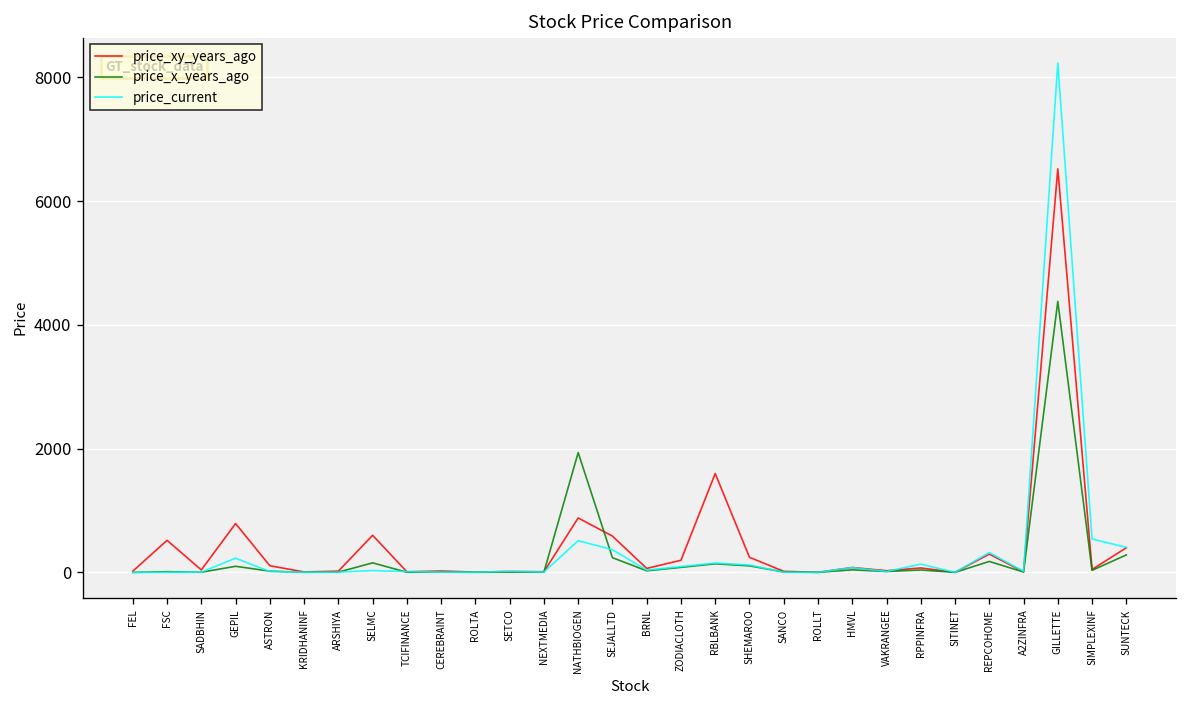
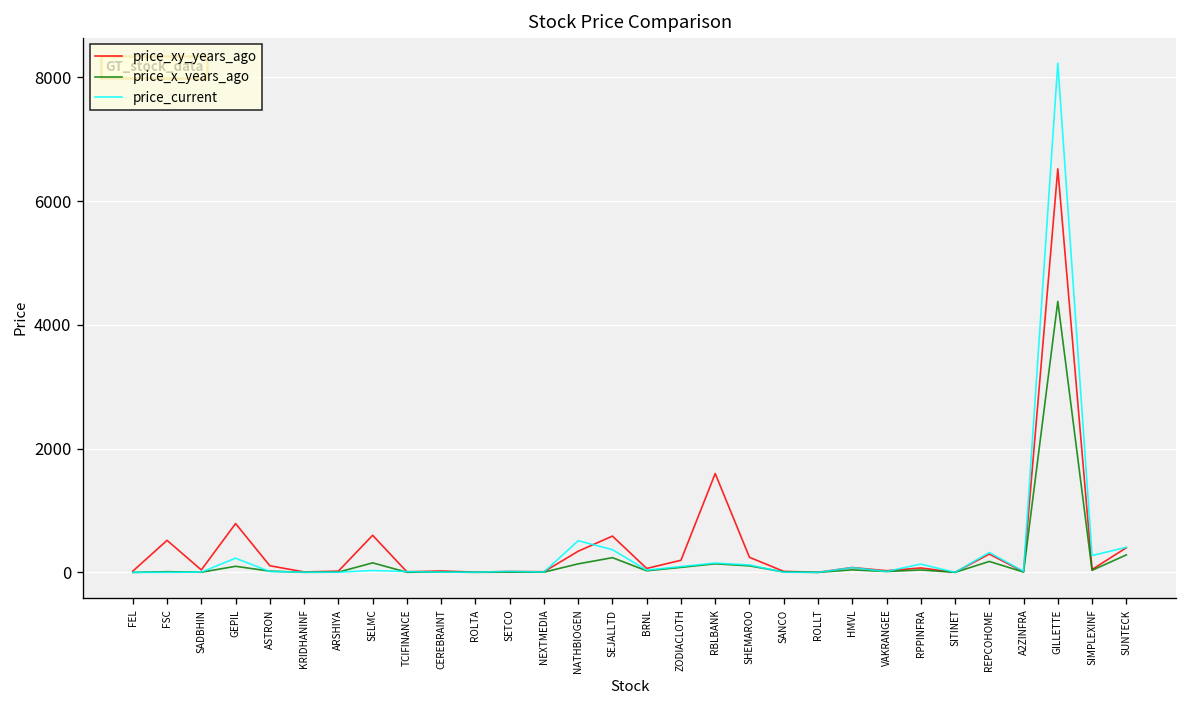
  {
    "price_xy_years_ago": {
      "FSC": 500,
      "GEPIL": 800,
      "ASTRON": 100,
      "SELMC": 600,
-     "NATHBIOGEN": 900,
+     "NATHBIOGEN": 300,
      "SEJALLTD": 600,
      "ZODIACLOTH": 200,
      "RBLBANK": 1600,
      "SHEMAROO": 200,
      "GILLETTE": 6500
    },
    "price_x_years_ago": {
      "GEPIL": 100,
      "SELMC": 200,
-     "NATHBIOGEN": 1900,
+     "NATHBIOGEN": 100,
      "SEJALLTD": 200,
      "REPCOHOME": 200,
      "GILLETTE": 4400,
      "SUNTECK": 300
    },
    "price_current": {
      "GEPIL": 200,
      "SELMC": 0,
      "NATHBIOGEN": 500,
      "SEJALLTD": 400,
      "RPPINFRA": 100,
      "GILLETTE": 8200,
-     "SIMPLEXINF": 500
+     "SIMPLEXINF": 300
    }
  }
